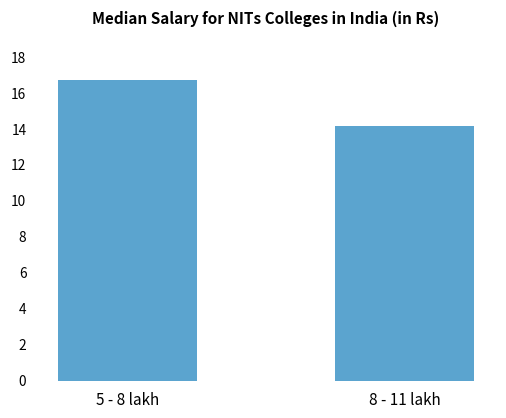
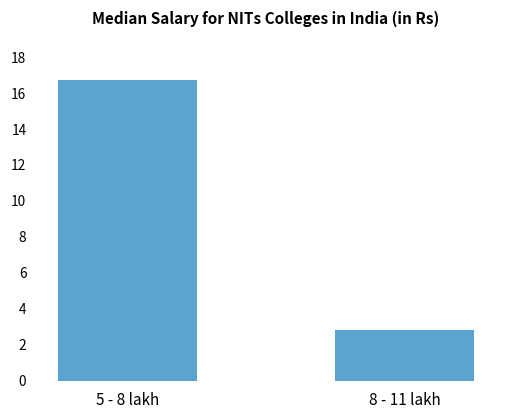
  {
    "5 - 8 lakh": 16.7,
-   "8 - 11 lakh": 14.1
+   "8 - 11 lakh": 2.8
  }
